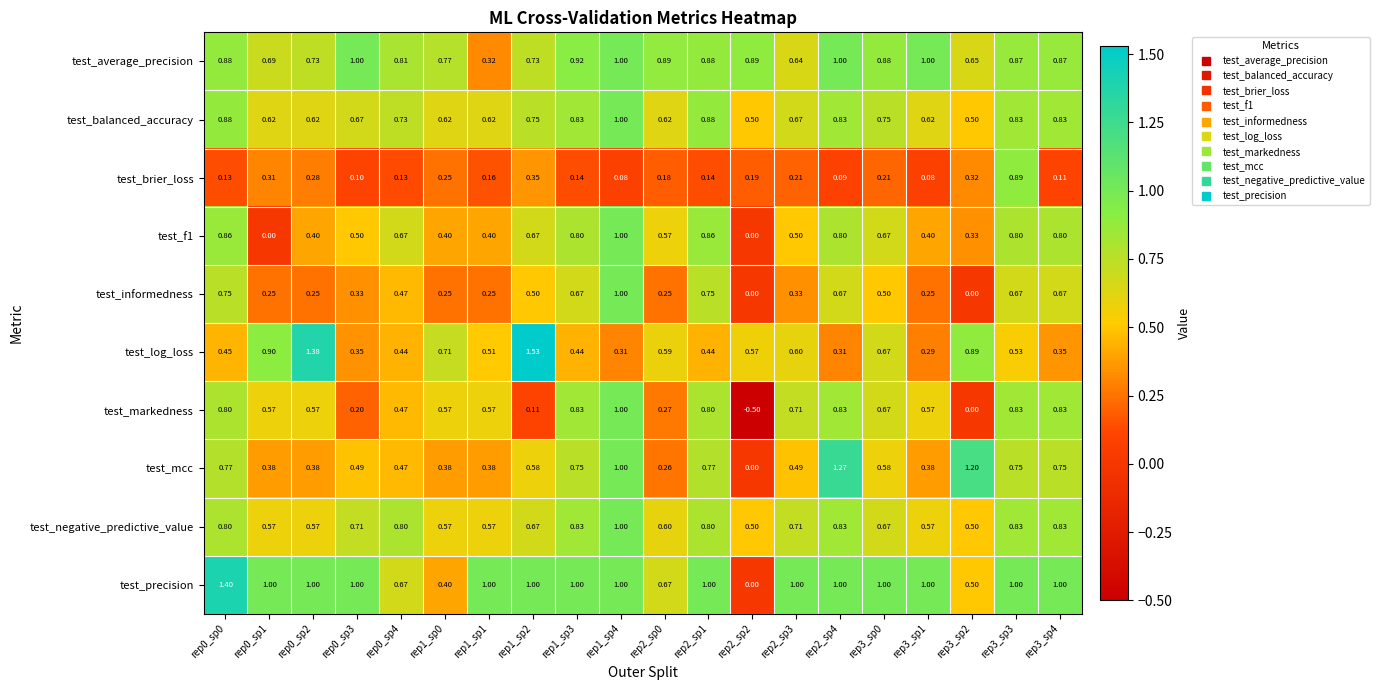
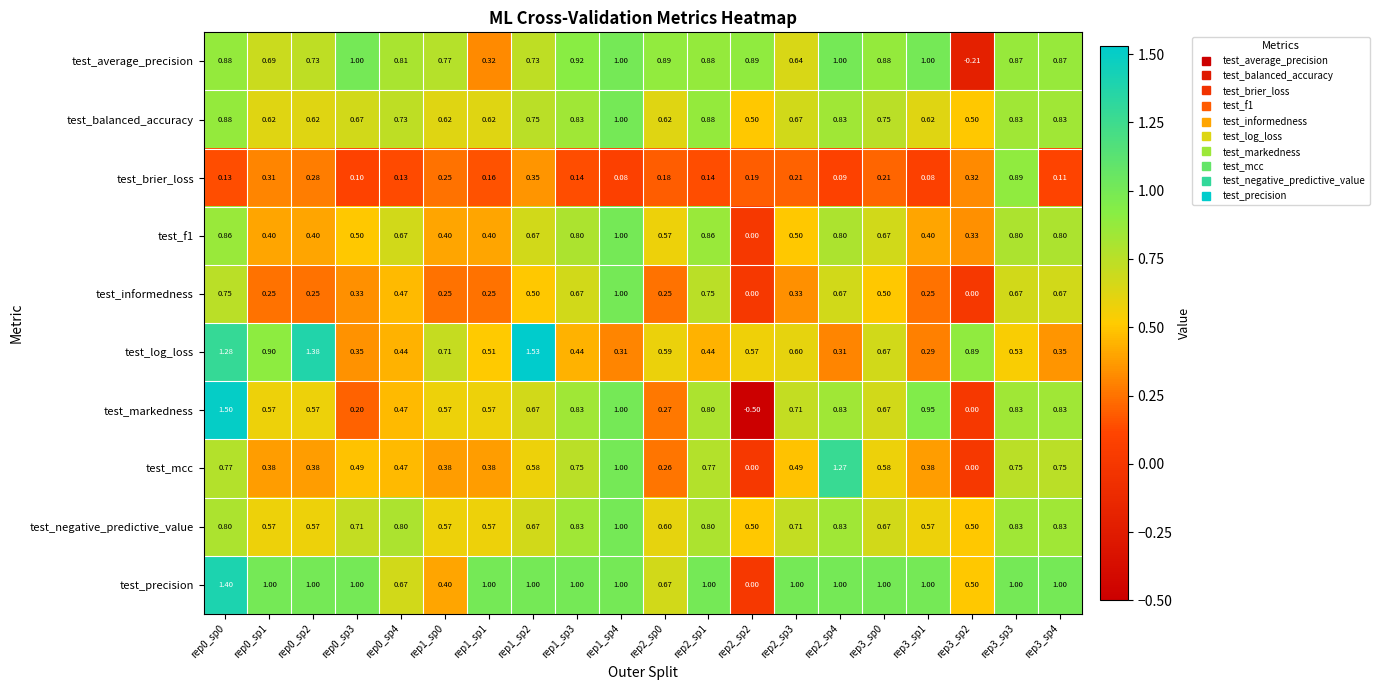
  {
    "test_average_precision": {
      "rep0_sp0": 0.88,
      "rep0_sp1": 0.69,
      "rep0_sp2": 0.73,
      "rep0_sp3": 1.00,
      "rep0_sp4": 0.81,
      "rep1_sp0": 0.77,
      "rep1_sp1": 0.32,
      "rep1_sp2": 0.73,
      "rep1_sp3": 0.92,
      "rep1_sp4": 1.00,
      "rep2_sp0": 0.89,
      "rep2_sp1": 0.88,
      "rep2_sp2": 0.89,
      "rep2_sp3": 0.64,
      "rep2_sp4": 1.00,
      "rep3_sp0": 0.88,
      "rep3_sp1": 1.00,
-     "rep3_sp2": 0.65,
+     "rep3_sp2": -0.21,
      "rep3_sp3": 0.87,
      "rep3_sp4": 0.87
    },
    "test_balanced_accuracy": {
      "rep0_sp0": 0.88,
      "rep0_sp1": 0.62,
      "rep0_sp2": 0.62,
      "rep0_sp3": 0.67,
      "rep0_sp4": 0.73,
      "rep1_sp0": 0.62,
      "rep1_sp1": 0.62,
      "rep1_sp2": 0.75,
      "rep1_sp3": 0.83,
      "rep1_sp4": 1.00,
      "rep2_sp0": 0.62,
      "rep2_sp1": 0.88,
      "rep2_sp2": 0.50,
      "rep2_sp3": 0.67,
      "rep2_sp4": 0.83,
      "rep3_sp0": 0.75,
      "rep3_sp1": 0.62,
      "rep3_sp2": 0.50,
      "rep3_sp3": 0.83,
      "rep3_sp4": 0.83
    },
    "test_brier_loss": {
      "rep0_sp0": 0.13,
      "rep0_sp1": 0.31,
      "rep0_sp2": 0.28,
      "rep0_sp3": 0.10,
      "rep0_sp4": 0.13,
      "rep1_sp0": 0.25,
      "rep1_sp1": 0.16,
      "rep1_sp2": 0.35,
      "rep1_sp3": 0.14,
      "rep1_sp4": 0.08,
      "rep2_sp0": 0.18,
      "rep2_sp1": 0.14,
      "rep2_sp2": 0.19,
      "rep2_sp3": 0.21,
      "rep2_sp4": 0.09,
      "rep3_sp0": 0.21,
      "rep3_sp1": 0.08,
      "rep3_sp2": 0.32,
      "rep3_sp3": 0.89,
      "rep3_sp4": 0.11
    },
    "test_f1": {
      "rep0_sp0": 0.86,
-     "rep0_sp1": 0.00,
+     "rep0_sp1": 0.40,
      "rep0_sp2": 0.40,
      "rep0_sp3": 0.50,
      "rep0_sp4": 0.67,
      "rep1_sp0": 0.40,
      "rep1_sp1": 0.40,
      "rep1_sp2": 0.67,
      "rep1_sp3": 0.80,
      "rep1_sp4": 1.00,
      "rep2_sp0": 0.57,
      "rep2_sp1": 0.86,
      "rep2_sp2": 0.00,
      "rep2_sp3": 0.50,
      "rep2_sp4": 0.80,
      "rep3_sp0": 0.67,
      "rep3_sp1": 0.40,
      "rep3_sp2": 0.33,
      "rep3_sp3": 0.80,
      "rep3_sp4": 0.80
    },
    "test_informedness": {
      "rep0_sp0": 0.75,
      "rep0_sp1": 0.25,
      "rep0_sp2": 0.25,
      "rep0_sp3": 0.33,
      "rep0_sp4": 0.47,
      "rep1_sp0": 0.25,
      "rep1_sp1": 0.25,
      "rep1_sp2": 0.50,
      "rep1_sp3": 0.67,
      "rep1_sp4": 1.00,
      "rep2_sp0": 0.25,
      "rep2_sp1": 0.75,
      "rep2_sp2": 0.00,
      "rep2_sp3": 0.33,
      "rep2_sp4": 0.67,
      "rep3_sp0": 0.50,
      "rep3_sp1": 0.25,
      "rep3_sp2": 0.00,
      "rep3_sp3": 0.67,
      "rep3_sp4": 0.67
    },
    "test_log_loss": {
-     "rep0_sp0": 0.45,
+     "rep0_sp0": 1.28,
      "rep0_sp1": 0.90,
      "rep0_sp2": 1.38,
      "rep0_sp3": 0.35,
      "rep0_sp4": 0.44,
      "rep1_sp0": 0.71,
      "rep1_sp1": 0.51,
      "rep1_sp2": 1.53,
      "rep1_sp3": 0.44,
      "rep1_sp4": 0.31,
      "rep2_sp0": 0.59,
      "rep2_sp1": 0.44,
      "rep2_sp2": 0.57,
      "rep2_sp3": 0.60,
      "rep2_sp4": 0.31,
      "rep3_sp0": 0.67,
      "rep3_sp1": 0.29,
      "rep3_sp2": 0.89,
      "rep3_sp3": 0.53,
      "rep3_sp4": 0.35
    },
    "test_markedness": {
-     "rep0_sp0": 0.80,
+     "rep0_sp0": 1.50,
      "rep0_sp1": 0.57,
      "rep0_sp2": 0.57,
      "rep0_sp3": 0.20,
      "rep0_sp4": 0.47,
      "rep1_sp0": 0.57,
      "rep1_sp1": 0.57,
-     "rep1_sp2": 0.11,
+     "rep1_sp2": 0.67,
      "rep1_sp3": 0.83,
      "rep1_sp4": 1.00,
      "rep2_sp0": 0.27,
      "rep2_sp1": 0.80,
      "rep2_sp2": -0.50,
      "rep2_sp3": 0.71,
      "rep2_sp4": 0.83,
      "rep3_sp0": 0.67,
-     "rep3_sp1": 0.57,
+     "rep3_sp1": 0.95,
      "rep3_sp2": 0.00,
      "rep3_sp3": 0.83,
      "rep3_sp4": 0.83
    },
    "test_mcc": {
      "rep0_sp0": 0.77,
      "rep0_sp1": 0.38,
      "rep0_sp2": 0.38,
      "rep0_sp3": 0.49,
      "rep0_sp4": 0.47,
      "rep1_sp0": 0.38,
      "rep1_sp1": 0.38,
      "rep1_sp2": 0.58,
      "rep1_sp3": 0.75,
      "rep1_sp4": 1.00,
      "rep2_sp0": 0.26,
      "rep2_sp1": 0.77,
      "rep2_sp2": 0.00,
      "rep2_sp3": 0.49,
      "rep2_sp4": 1.27,
      "rep3_sp0": 0.58,
      "rep3_sp1": 0.38,
-     "rep3_sp2": 1.20,
+     "rep3_sp2": 0.00,
      "rep3_sp3": 0.75,
      "rep3_sp4": 0.75
    },
    "test_negative_predictive_value": {
      "rep0_sp0": 0.80,
      "rep0_sp1": 0.57,
      "rep0_sp2": 0.57,
      "rep0_sp3": 0.71,
      "rep0_sp4": 0.80,
      "rep1_sp0": 0.57,
      "rep1_sp1": 0.57,
      "rep1_sp2": 0.67,
      "rep1_sp3": 0.83,
      "rep1_sp4": 1.00,
      "rep2_sp0": 0.60,
      "rep2_sp1": 0.80,
      "rep2_sp2": 0.50,
      "rep2_sp3": 0.71,
      "rep2_sp4": 0.83,
      "rep3_sp0": 0.67,
      "rep3_sp1": 0.57,
      "rep3_sp2": 0.50,
      "rep3_sp3": 0.83,
      "rep3_sp4": 0.83
    },
    "test_precision": {
      "rep0_sp0": 1.40,
      "rep0_sp1": 1.00,
      "rep0_sp2": 1.00,
      "rep0_sp3": 1.00,
      "rep0_sp4": 0.67,
      "rep1_sp0": 0.40,
      "rep1_sp1": 1.00,
      "rep1_sp2": 1.00,
      "rep1_sp3": 1.00,
      "rep1_sp4": 1.00,
      "rep2_sp0": 0.67,
      "rep2_sp1": 1.00,
      "rep2_sp2": 0.00,
      "rep2_sp3": 1.00,
      "rep2_sp4": 1.00,
      "rep3_sp0": 1.00,
      "rep3_sp1": 1.00,
      "rep3_sp2": 0.50,
      "rep3_sp3": 1.00,
      "rep3_sp4": 1.00
    }
  }
